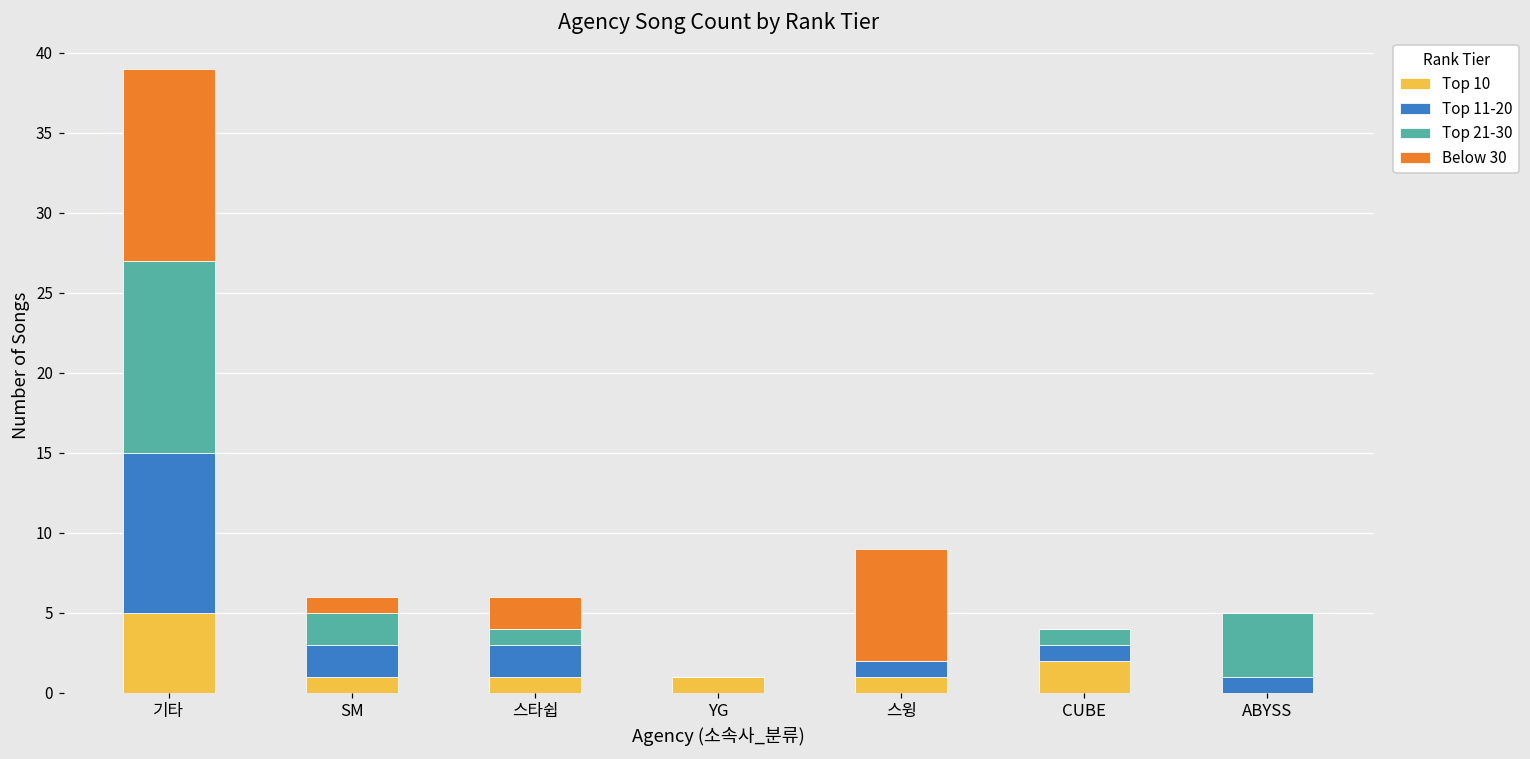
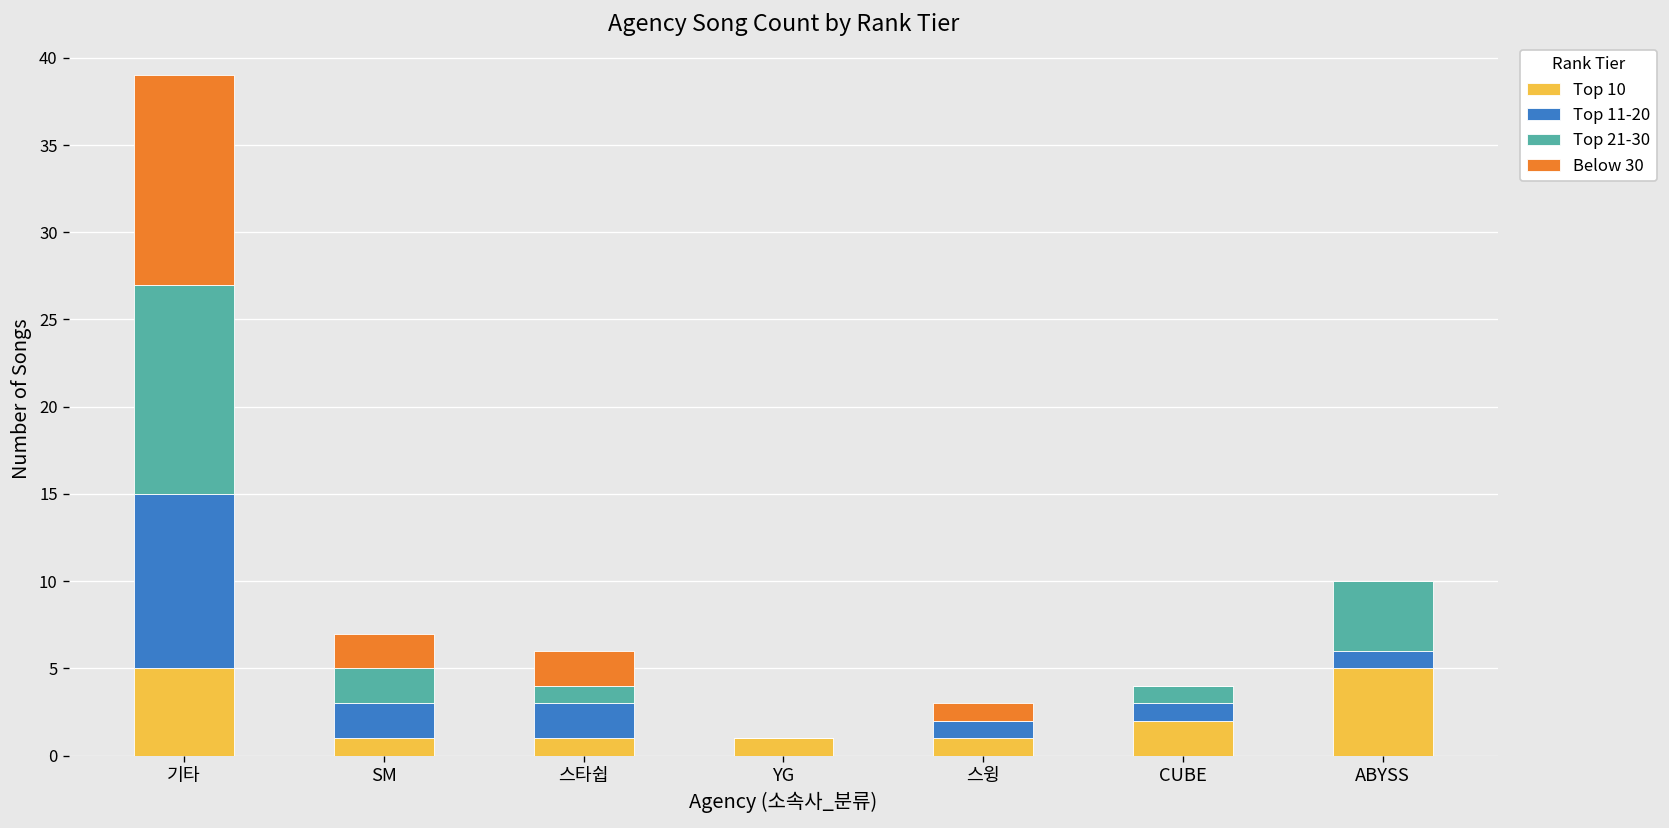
  {
    "Top 10": {
      "기타": 5,
      "SM": 1,
      "스타쉽": 1,
      "YG": 1,
      "스윙": 1,
      "CUBE": 2,
-     "ABYSS": 0
+     "ABYSS": 5
    },
    "Top 11-20": {
      "기타": 10,
      "SM": 2,
      "스타쉽": 2,
      "YG": 0,
      "스윙": 1,
      "CUBE": 1,
      "ABYSS": 1
    },
    "Top 21-30": {
      "기타": 12,
      "SM": 2,
      "스타쉽": 1,
      "YG": 0,
      "스윙": 0,
      "CUBE": 1,
      "ABYSS": 4
    },
    "Below 30": {
      "기타": 12,
-     "SM": 1,
+     "SM": 2,
      "스타쉽": 2,
      "YG": 0,
-     "스윙": 7,
+     "스윙": 1,
      "CUBE": 0,
      "ABYSS": 0
    }
  }
